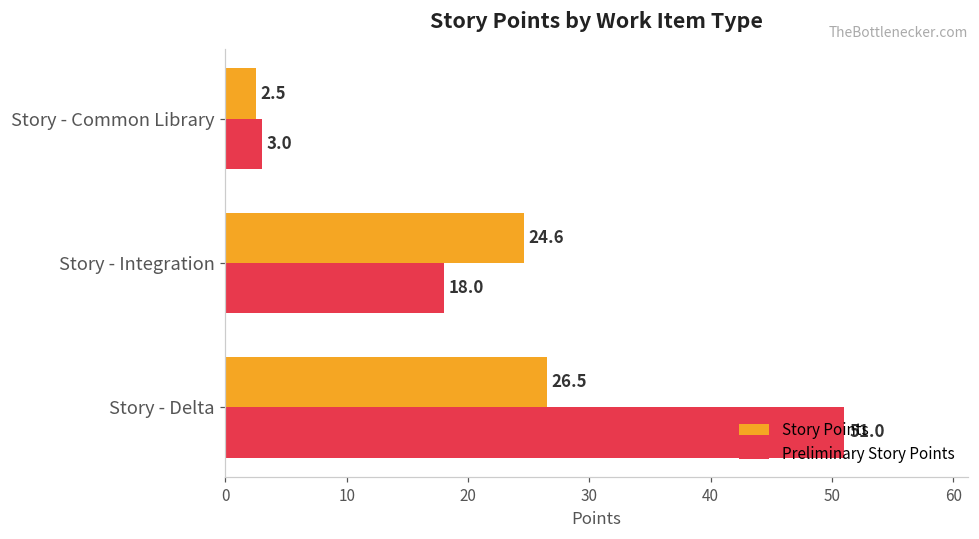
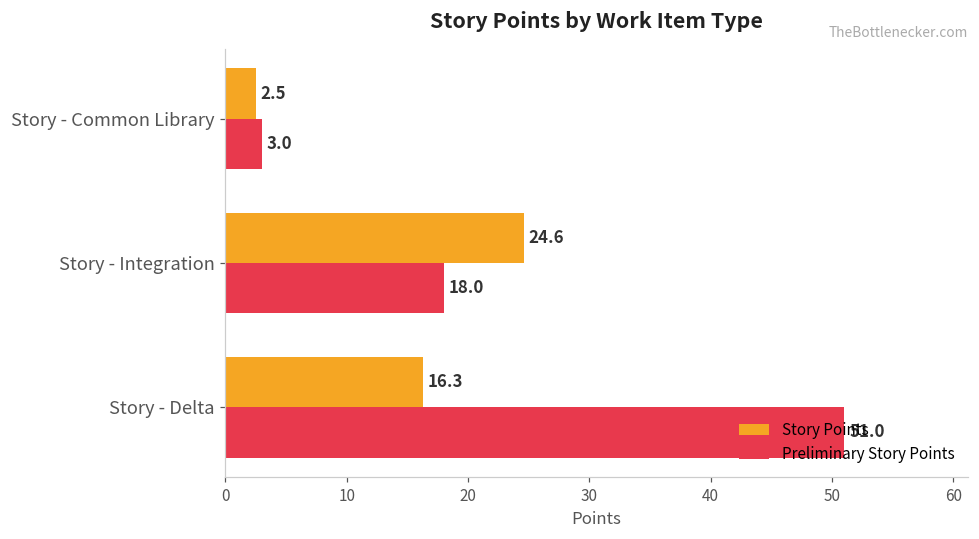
  {
    "Story Points": {
      "Story - Common Library": 2.5,
      "Story - Integration": 24.6,
-     "Story - Delta": 26.5
+     "Story - Delta": 16.3
    },
    "Preliminary Story Points": {
      "Story - Common Library": 3.0,
      "Story - Integration": 18.0,
      "Story - Delta": 51.0
    }
  }
